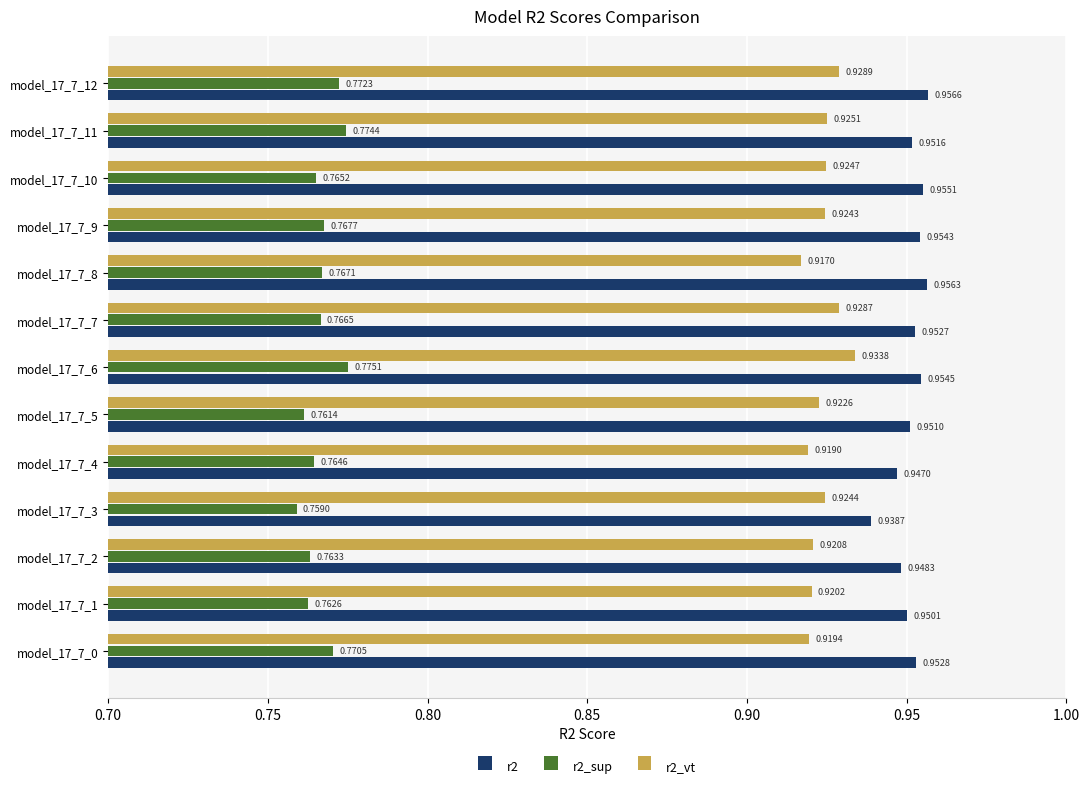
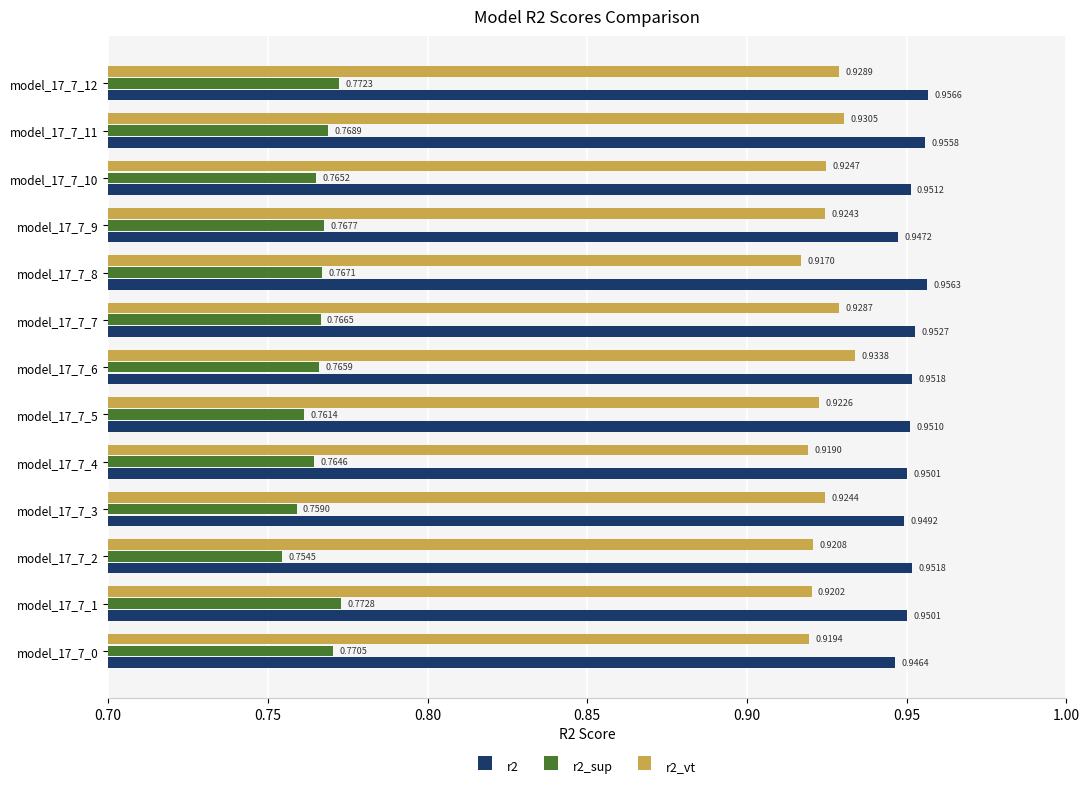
  {
    "r2": {
      "model_17_7_12": 0.9566,
-     "model_17_7_11": 0.9516,
-     "model_17_7_10": 0.9551,
-     "model_17_7_9": 0.9543,
+     "model_17_7_11": 0.9558,
+     "model_17_7_10": 0.9512,
+     "model_17_7_9": 0.9472,
      "model_17_7_8": 0.9563,
      "model_17_7_7": 0.9527,
-     "model_17_7_6": 0.9545,
+     "model_17_7_6": 0.9518,
      "model_17_7_5": 0.9510,
-     "model_17_7_4": 0.9470,
-     "model_17_7_3": 0.9387,
-     "model_17_7_2": 0.9483,
+     "model_17_7_4": 0.9501,
+     "model_17_7_3": 0.9492,
+     "model_17_7_2": 0.9518,
      "model_17_7_1": 0.9501,
-     "model_17_7_0": 0.9528
+     "model_17_7_0": 0.9464
    },
    "r2_sup": {
      "model_17_7_12": 0.7723,
-     "model_17_7_11": 0.7744,
+     "model_17_7_11": 0.7689,
      "model_17_7_10": 0.7652,
      "model_17_7_9": 0.7677,
      "model_17_7_8": 0.7671,
      "model_17_7_7": 0.7665,
-     "model_17_7_6": 0.7751,
+     "model_17_7_6": 0.7659,
      "model_17_7_5": 0.7614,
      "model_17_7_4": 0.7646,
      "model_17_7_3": 0.7590,
-     "model_17_7_2": 0.7633,
-     "model_17_7_1": 0.7626,
+     "model_17_7_2": 0.7545,
+     "model_17_7_1": 0.7728,
      "model_17_7_0": 0.7705
    },
    "r2_vt": {
      "model_17_7_12": 0.9289,
-     "model_17_7_11": 0.9251,
+     "model_17_7_11": 0.9305,
      "model_17_7_10": 0.9247,
      "model_17_7_9": 0.9243,
      "model_17_7_8": 0.9170,
      "model_17_7_7": 0.9287,
      "model_17_7_6": 0.9338,
      "model_17_7_5": 0.9226,
      "model_17_7_4": 0.9190,
      "model_17_7_3": 0.9244,
      "model_17_7_2": 0.9208,
      "model_17_7_1": 0.9202,
      "model_17_7_0": 0.9194
    }
  }
